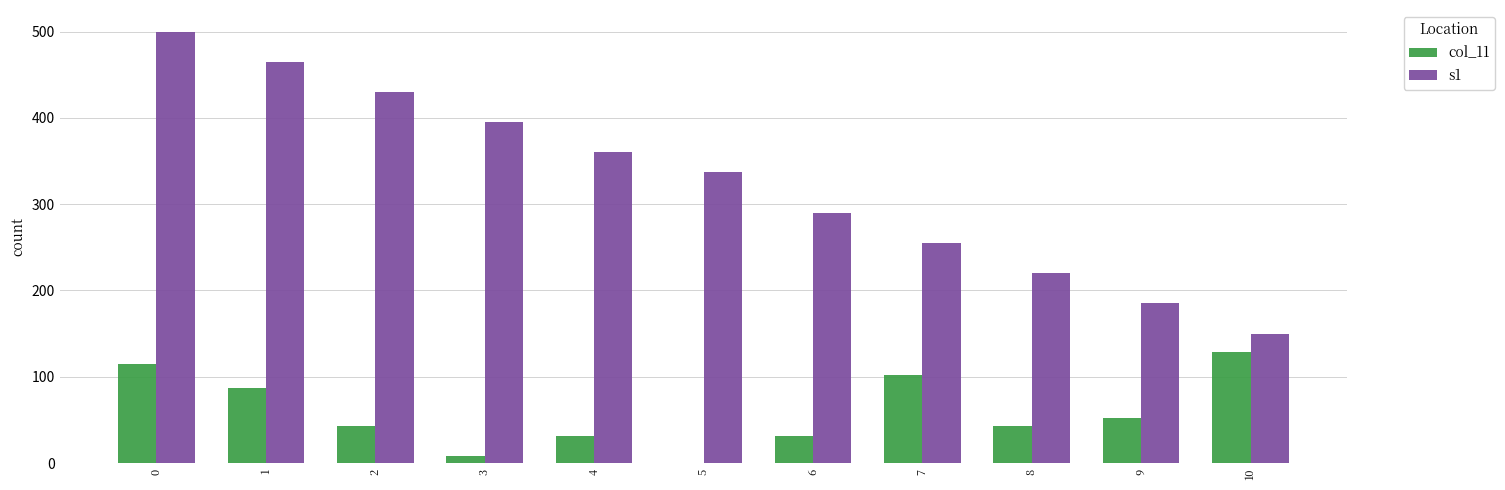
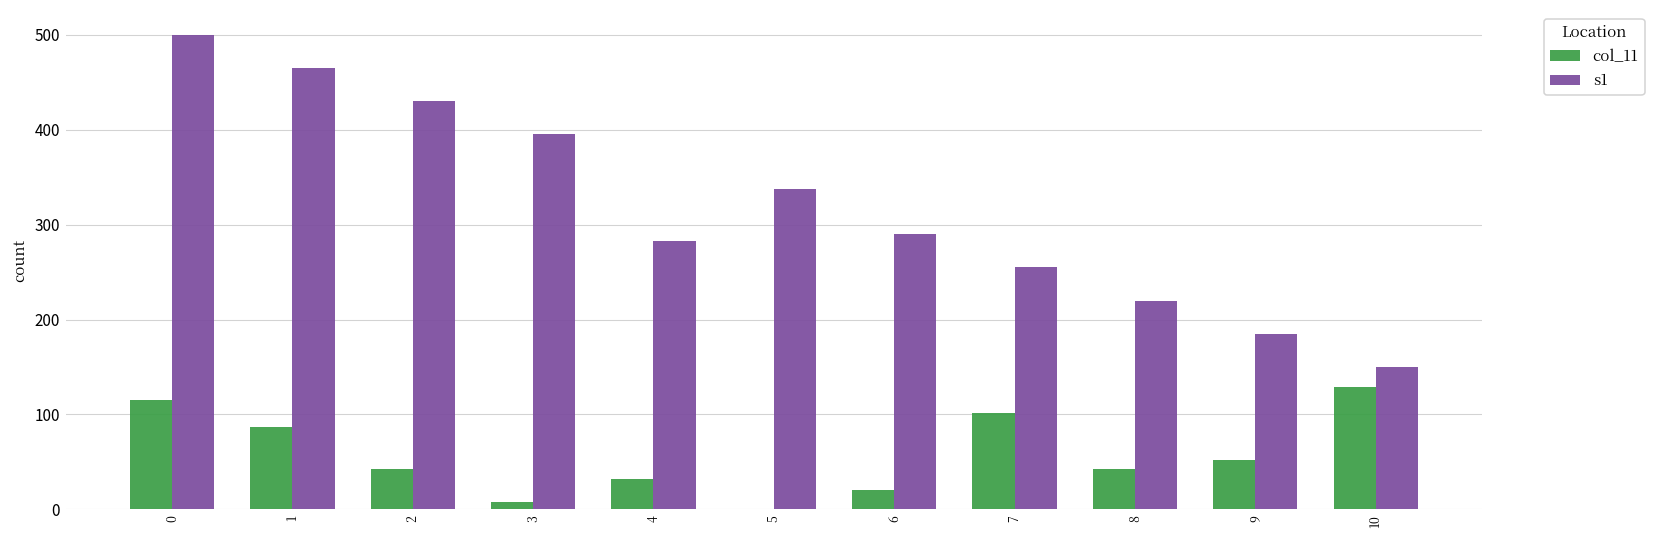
  {
    "col_11": {
      "0": 110,
      "1": 90,
      "2": 40,
      "3": 10,
      "4": 30,
-     "6": 30,
+     "6": 20,
      "7": 100,
      "8": 40,
      "9": 50,
      "10": 130
    },
    "s1": {
      "0": 500,
      "1": 470,
      "2": 430,
      "3": 400,
-     "4": 360,
+     "4": 280,
      "5": 340,
      "6": 290,
      "7": 260,
      "8": 220,
      "9": 190,
      "10": 150
    }
  }
